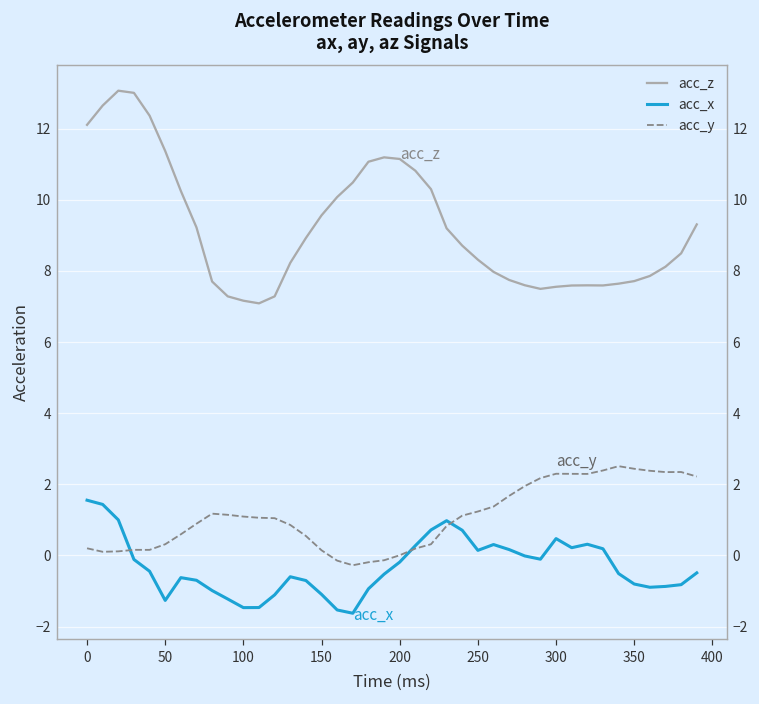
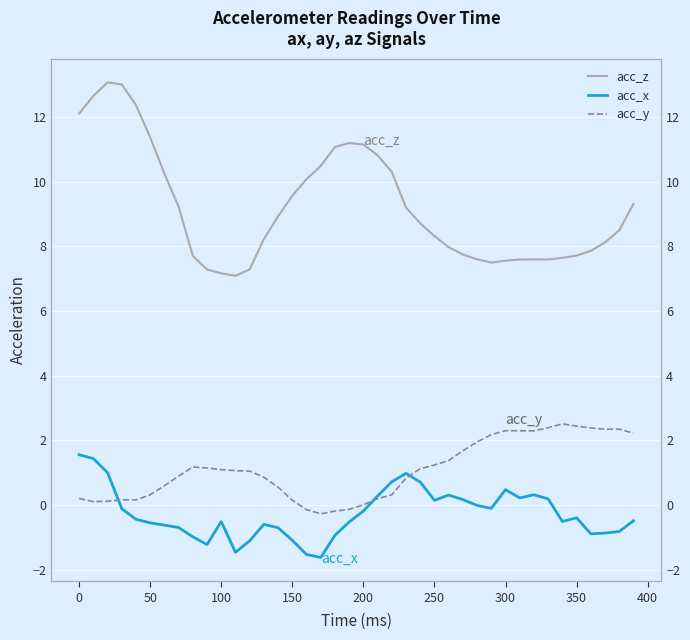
  {
    "acc_x": {
      "0": 1.6,
-     "50": -1.3,
-     "100": -1.5,
+     "50": -0.6,
+     "100": -0.5,
      "150": -1.1,
      "200": -0.2,
      "250": 0.1,
      "300": 0.5,
-     "350": -0.8
+     "350": -0.4
    }
  }
